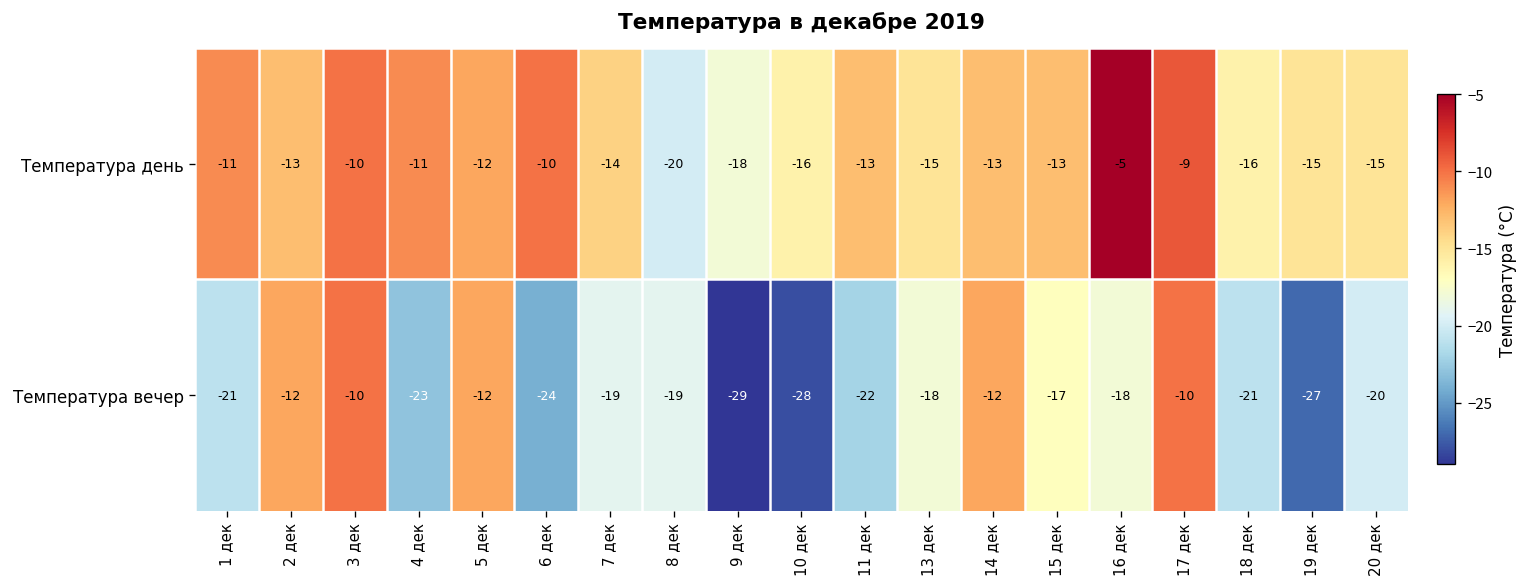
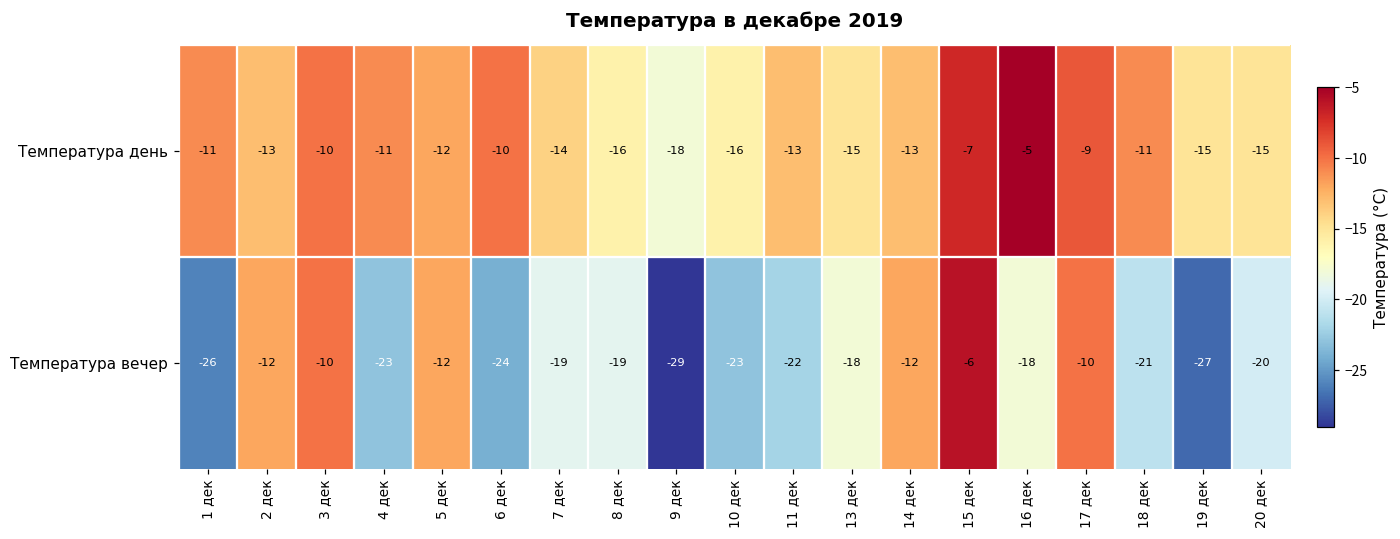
  {
    "Температура день": {
      "1 дек": -11,
      "2 дек": -13,
      "3 дек": -10,
      "4 дек": -11,
      "5 дек": -12,
      "6 дек": -10,
      "7 дек": -14,
-     "8 дек": -20,
+     "8 дек": -16,
      "9 дек": -18,
      "10 дек": -16,
      "11 дек": -13,
      "13 дек": -15,
      "14 дек": -13,
-     "15 дек": -13,
+     "15 дек": -7,
      "16 дек": -5,
      "17 дек": -9,
-     "18 дек": -16,
+     "18 дек": -11,
      "19 дек": -15,
      "20 дек": -15
    },
    "Температура вечер": {
-     "1 дек": -21,
+     "1 дек": -26,
      "2 дек": -12,
      "3 дек": -10,
      "4 дек": -23,
      "5 дек": -12,
      "6 дек": -24,
      "7 дек": -19,
      "8 дек": -19,
      "9 дек": -29,
-     "10 дек": -28,
+     "10 дек": -23,
      "11 дек": -22,
      "13 дек": -18,
      "14 дек": -12,
-     "15 дек": -17,
+     "15 дек": -6,
      "16 дек": -18,
      "17 дек": -10,
      "18 дек": -21,
      "19 дек": -27,
      "20 дек": -20
    }
  }
